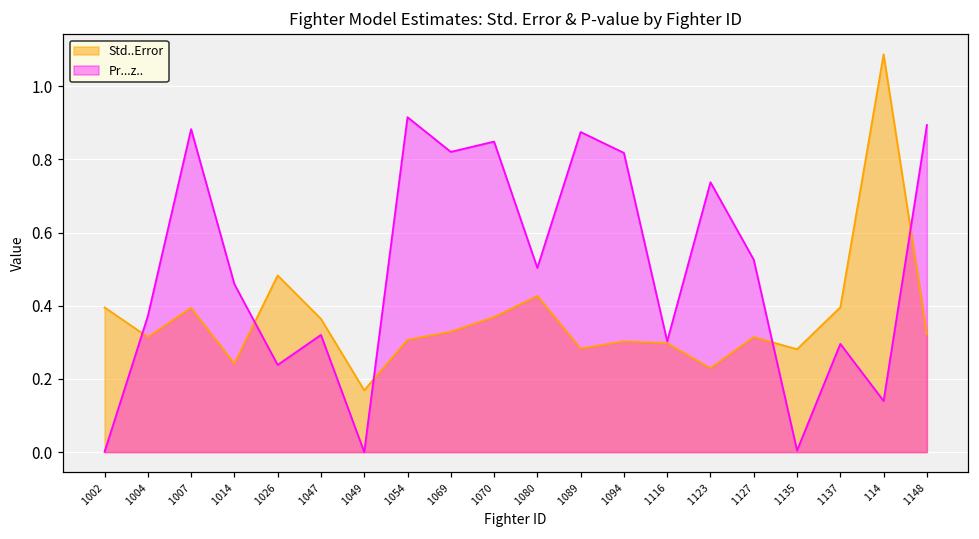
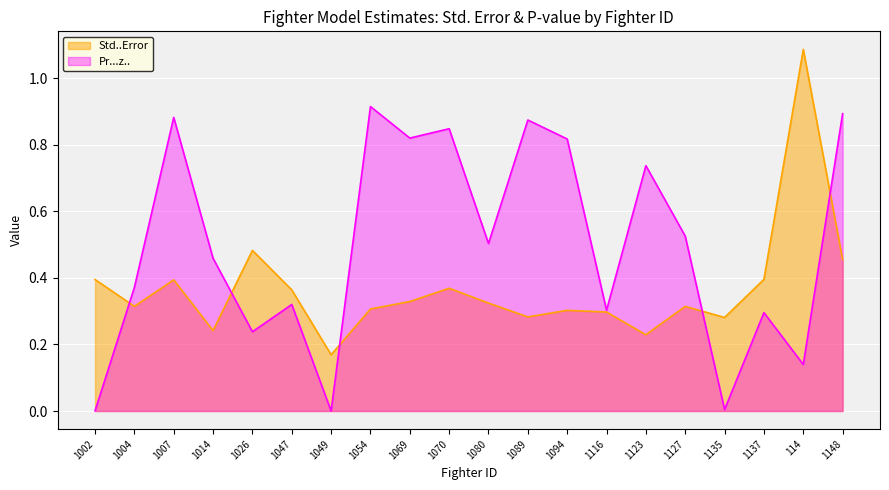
  {
    "Std..Error": {
      "1002": 0.40,
      "1004": 0.31,
      "1007": 0.39,
      "1014": 0.24,
      "1026": 0.48,
      "1047": 0.36,
      "1049": 0.17,
      "1054": 0.31,
      "1069": 0.33,
      "1070": 0.37,
-     "1080": 0.43,
+     "1080": 0.32,
      "1089": 0.28,
      "1094": 0.30,
      "1123": 0.23,
      "1127": 0.31,
      "1135": 0.28,
      "1137": 0.40,
      "114": 1.09,
-     "1148": 0.32
+     "1148": 0.46
    },
    "Pr...z..": {
      "1002": 0.00,
      "1004": 0.37,
      "1007": 0.88,
      "1014": 0.46,
      "1026": 0.24,
      "1047": 0.32,
      "1049": 0.00,
      "1054": 0.92,
      "1069": 0.82,
      "1070": 0.85,
      "1080": 0.50,
      "1089": 0.87,
      "1094": 0.82,
      "1123": 0.74,
      "1127": 0.53,
      "1135": 0.00,
      "1137": 0.30,
      "114": 0.14,
      "1148": 0.89
    }
  }
